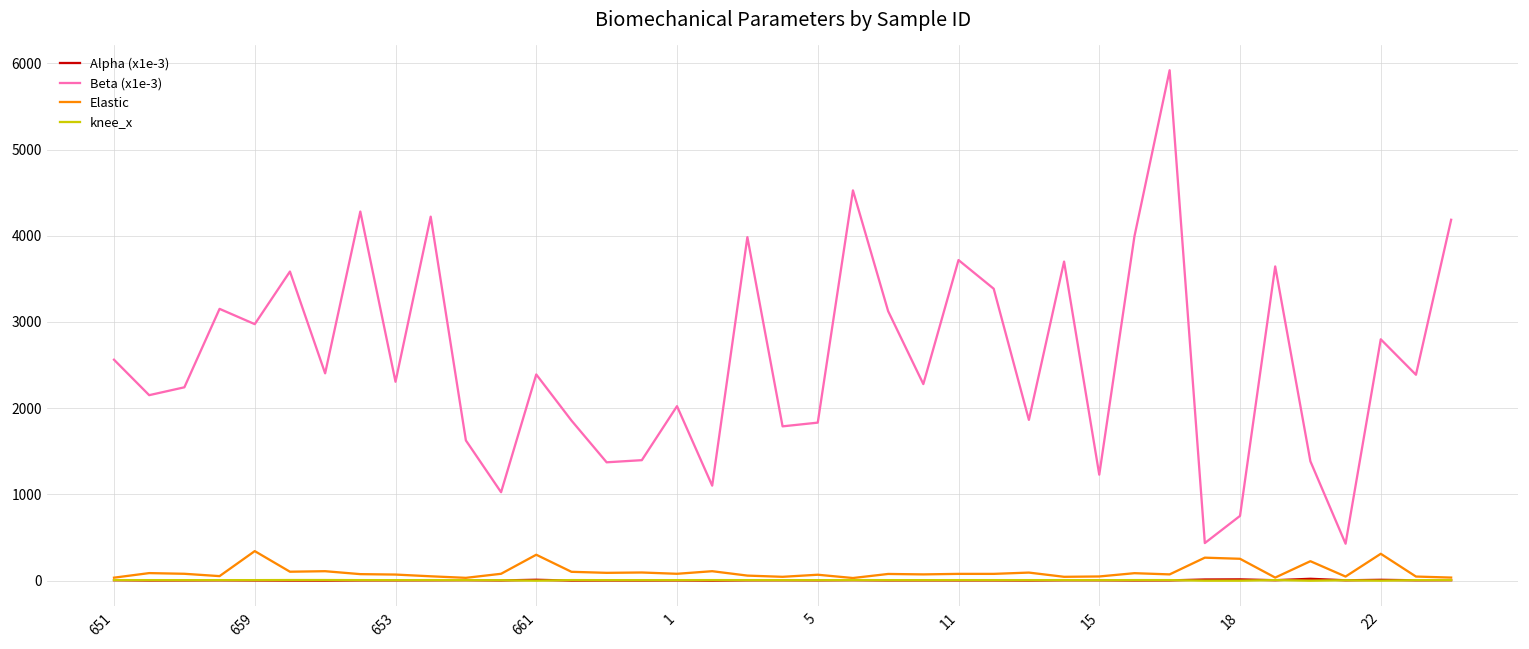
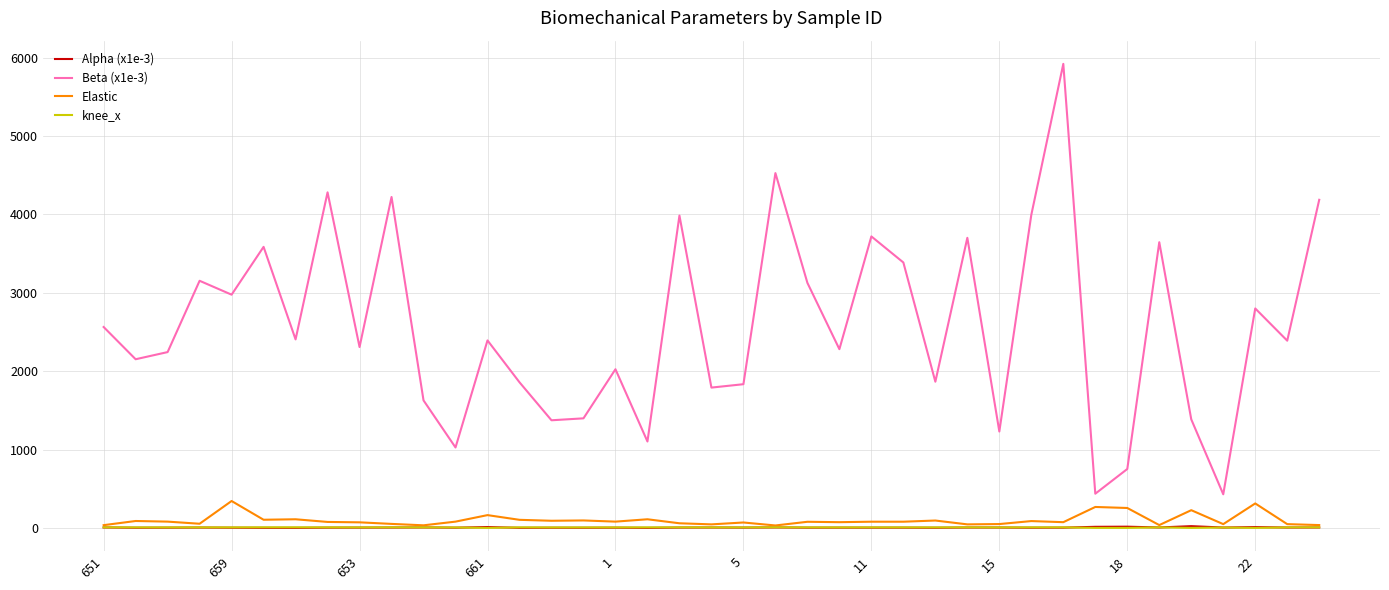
  {
    "Beta (x1e-3)": {
      "651": 2600,
      "659": 3000,
      "653": 2300,
      "661": 2400
    },
    "Elastic": {
      "659": 300,
      "653": 100,
-     "661": 300
+     "661": 200
    }
  }
